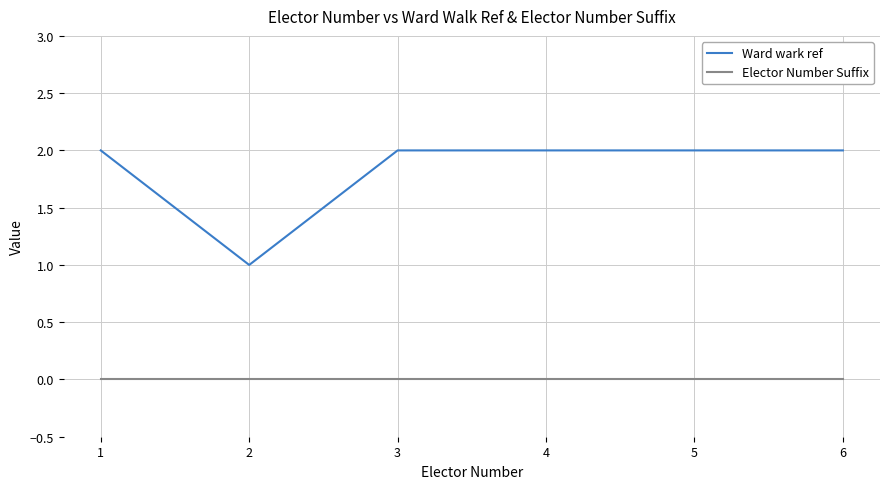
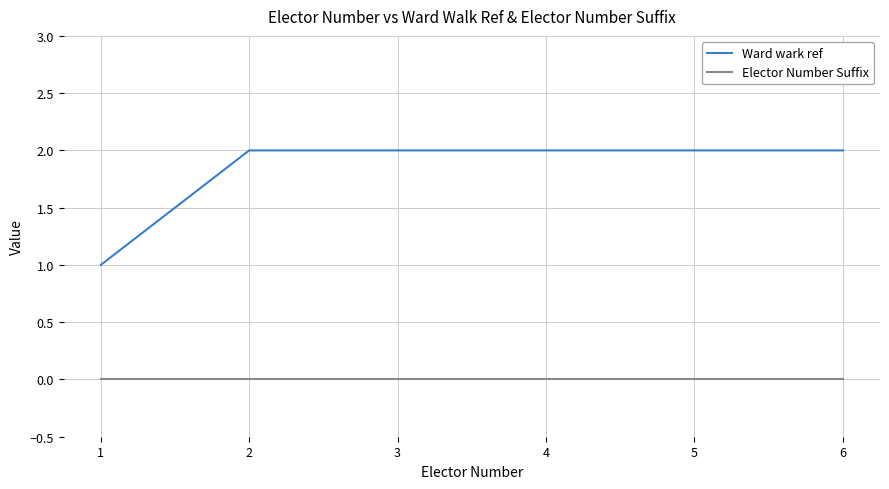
  {
    "Ward wark ref": {
-     "1": 2,
-     "2": 1,
+     "1": 1,
+     "2": 2,
      "3": 2,
      "4": 2,
      "5": 2,
      "6": 2
    },
    "Elector Number Suffix": {
      "1": 0,
      "2": 0,
      "3": 0,
      "4": 0,
      "5": 0,
      "6": 0
    }
  }
